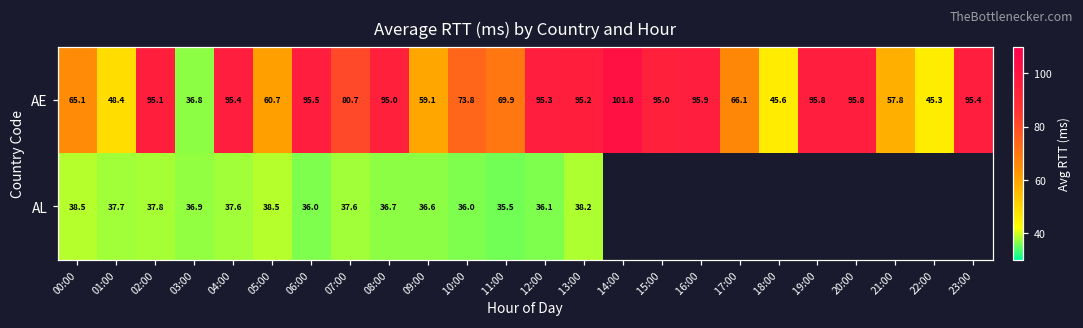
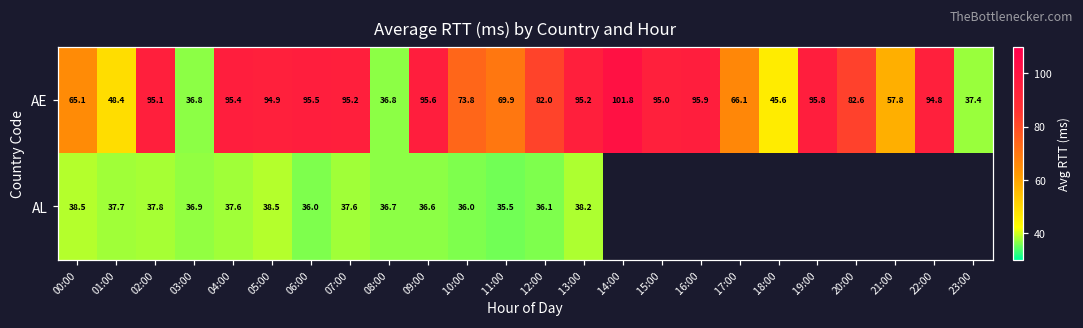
  {
    "AE": {
      "00:00": 65.1,
      "01:00": 48.4,
      "02:00": 95.1,
      "03:00": 36.8,
      "04:00": 95.4,
-     "05:00": 60.7,
+     "05:00": 94.9,
      "06:00": 95.5,
-     "07:00": 80.7,
-     "08:00": 95.0,
-     "09:00": 59.1,
+     "07:00": 95.2,
+     "08:00": 36.8,
+     "09:00": 95.6,
      "10:00": 73.8,
      "11:00": 69.9,
-     "12:00": 95.3,
+     "12:00": 82.0,
      "13:00": 95.2,
      "14:00": 101.8,
      "15:00": 95.0,
      "16:00": 95.9,
      "17:00": 66.1,
      "18:00": 45.6,
      "19:00": 95.8,
-     "20:00": 95.8,
+     "20:00": 82.6,
      "21:00": 57.8,
-     "22:00": 45.3,
-     "23:00": 95.4
+     "22:00": 94.8,
+     "23:00": 37.4
    },
    "AL": {
      "00:00": 38.5,
      "01:00": 37.7,
      "02:00": 37.8,
      "03:00": 36.9,
      "04:00": 37.6,
      "05:00": 38.5,
      "06:00": 36.0,
      "07:00": 37.6,
      "08:00": 36.7,
      "09:00": 36.6,
      "10:00": 36.0,
      "11:00": 35.5,
      "12:00": 36.1,
      "13:00": 38.2
    }
  }
